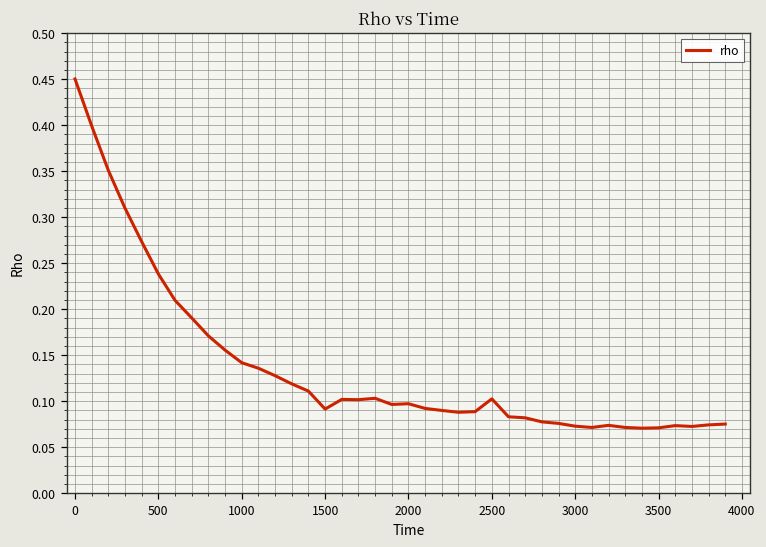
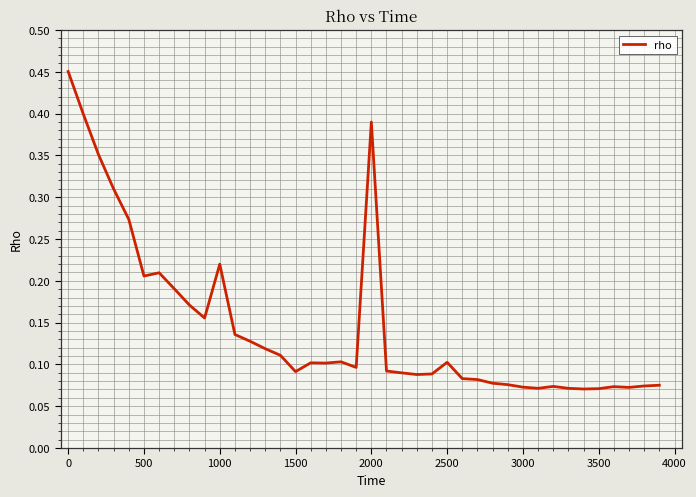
  {
    "0": 0.45,
-   "500": 0.24,
-   "1000": 0.14,
+   "500": 0.21,
+   "1000": 0.22,
    "1500": 0.09,
-   "2000": 0.10,
+   "2000": 0.39,
    "2500": 0.10,
    "3000": 0.07,
    "3500": 0.07
  }
